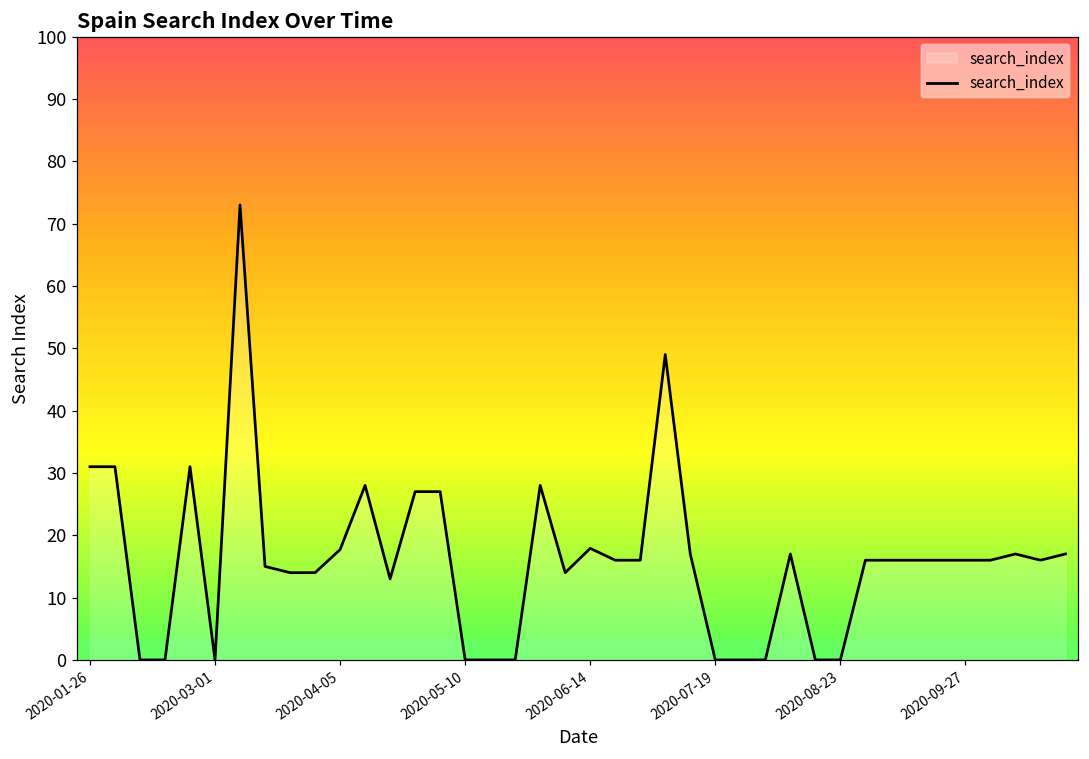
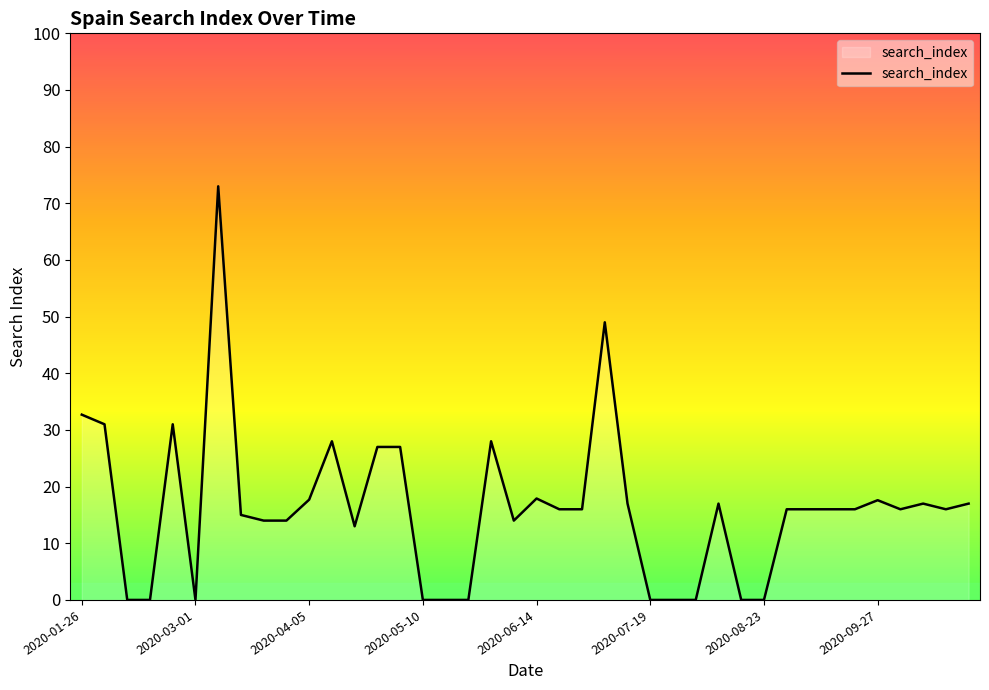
  {
-   "2020-01-26": 31,
+   "2020-01-26": 33,
    "2020-04-05": 18,
    "2020-06-14": 18,
-   "2020-09-27": 16
+   "2020-09-27": 18
  }
